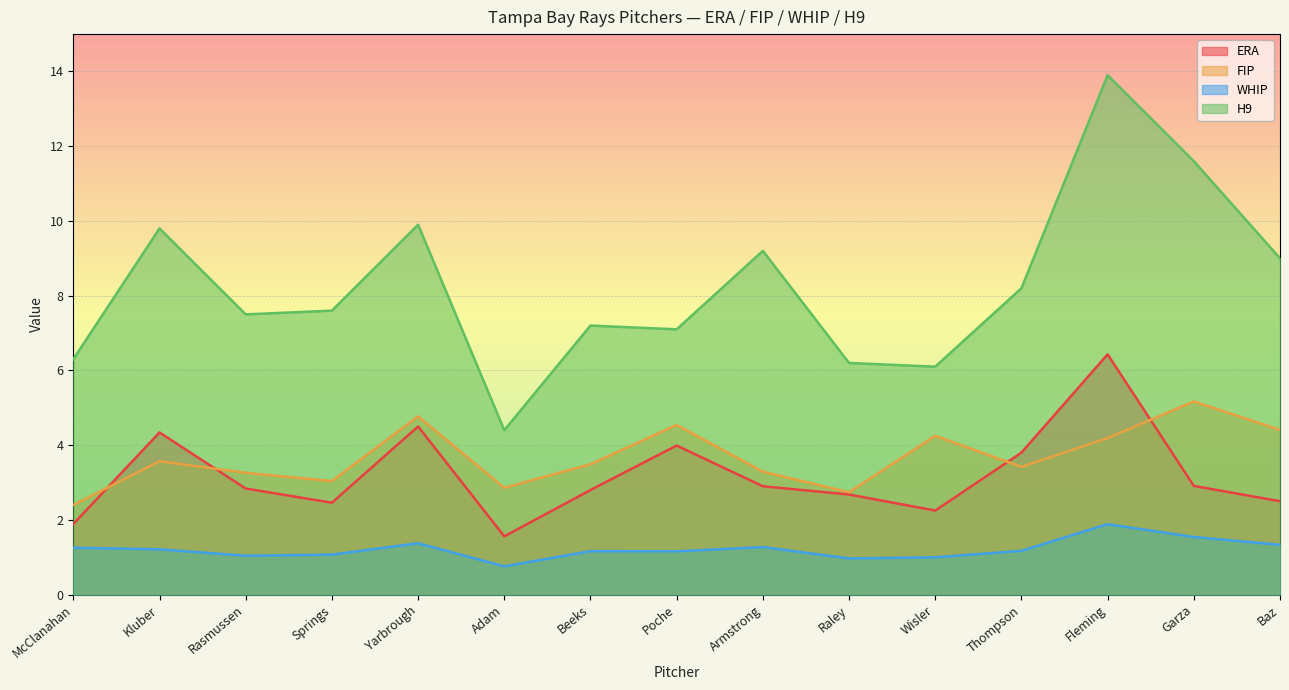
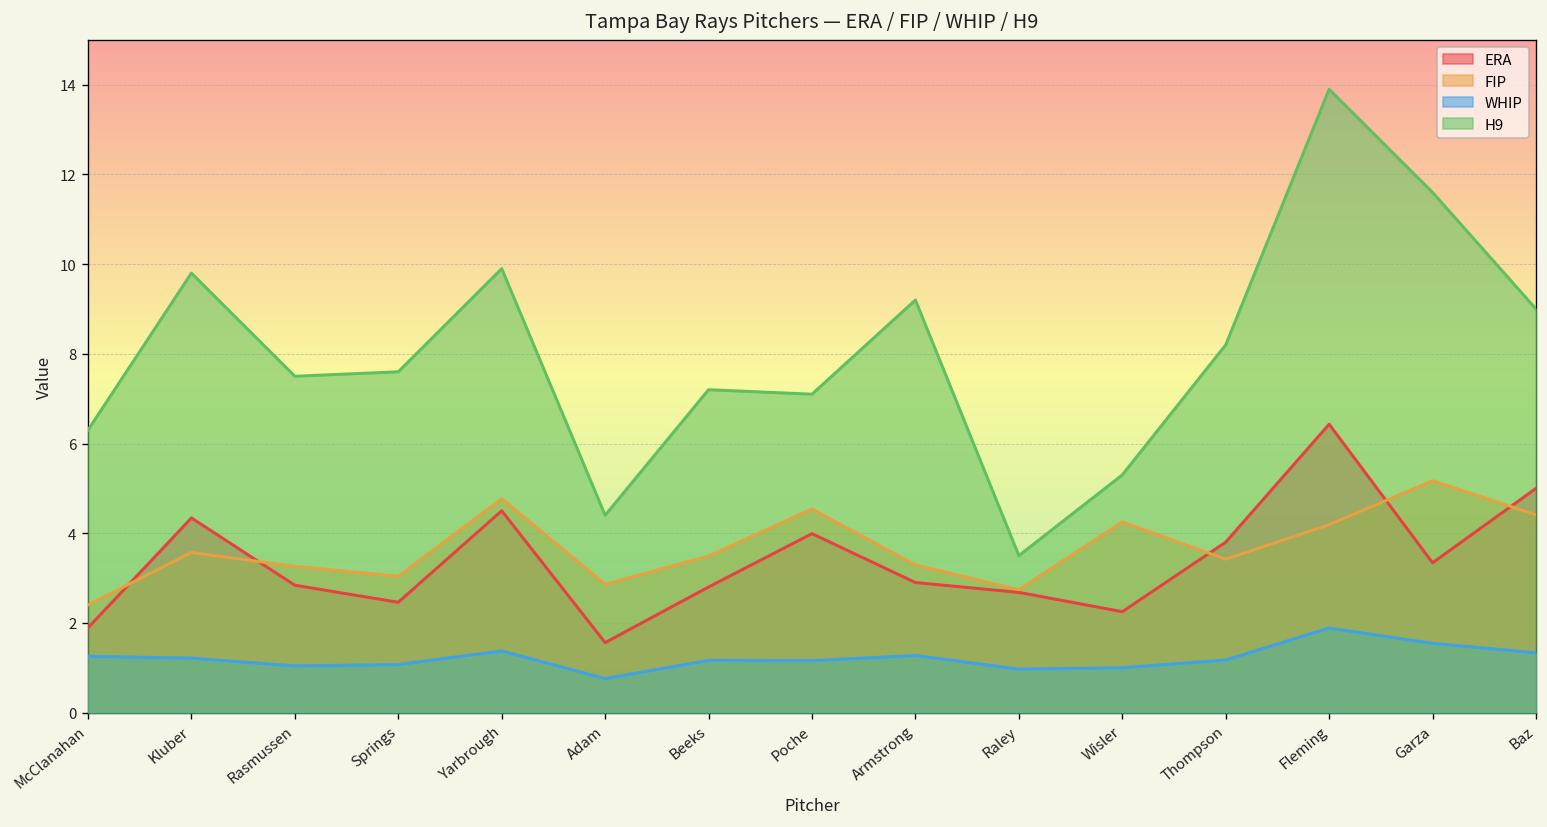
  {
    "ERA": {
      "McClanahan": 1.9,
      "Kluber": 4.3,
      "Rasmussen": 2.8,
      "Springs": 2.5,
      "Yarbrough": 4.5,
      "Adam": 1.6,
      "Beeks": 2.8,
      "Poche": 4.0,
      "Armstrong": 2.9,
      "Wisler": 2.3,
      "Thompson": 3.8,
      "Fleming": 6.4,
-     "Garza": 2.9,
-     "Baz": 2.5
+     "Garza": 3.3,
+     "Baz": 5.0
    },
    "FIP": {
      "McClanahan": 2.4,
      "Kluber": 3.6,
      "Rasmussen": 3.3,
      "Springs": 3.0,
      "Yarbrough": 4.8,
      "Adam": 2.9,
      "Beeks": 3.5,
      "Poche": 4.5,
      "Armstrong": 3.3,
      "Wisler": 4.3,
      "Thompson": 3.4,
      "Fleming": 4.2,
      "Garza": 5.2,
      "Baz": 4.4
    },
    "WHIP": {
      "McClanahan": 1.3,
      "Kluber": 1.2,
      "Rasmussen": 1.0,
      "Springs": 1.1,
      "Yarbrough": 1.4,
      "Adam": 0.8,
      "Beeks": 1.2,
      "Poche": 1.2,
      "Armstrong": 1.3,
      "Raley": 1.0,
      "Wisler": 1.0,
      "Thompson": 1.2,
      "Fleming": 1.9,
      "Garza": 1.5,
      "Baz": 1.3
    },
    "H9": {
      "McClanahan": 6.3,
      "Kluber": 9.8,
      "Rasmussen": 7.5,
      "Springs": 7.6,
      "Yarbrough": 9.9,
      "Adam": 4.4,
      "Beeks": 7.2,
      "Poche": 7.1,
      "Armstrong": 9.2,
-     "Raley": 6.2,
-     "Wisler": 6.1,
+     "Raley": 3.5,
+     "Wisler": 5.3,
      "Thompson": 8.2,
      "Fleming": 13.9,
      "Garza": 11.6,
      "Baz": 9.0
    }
  }
